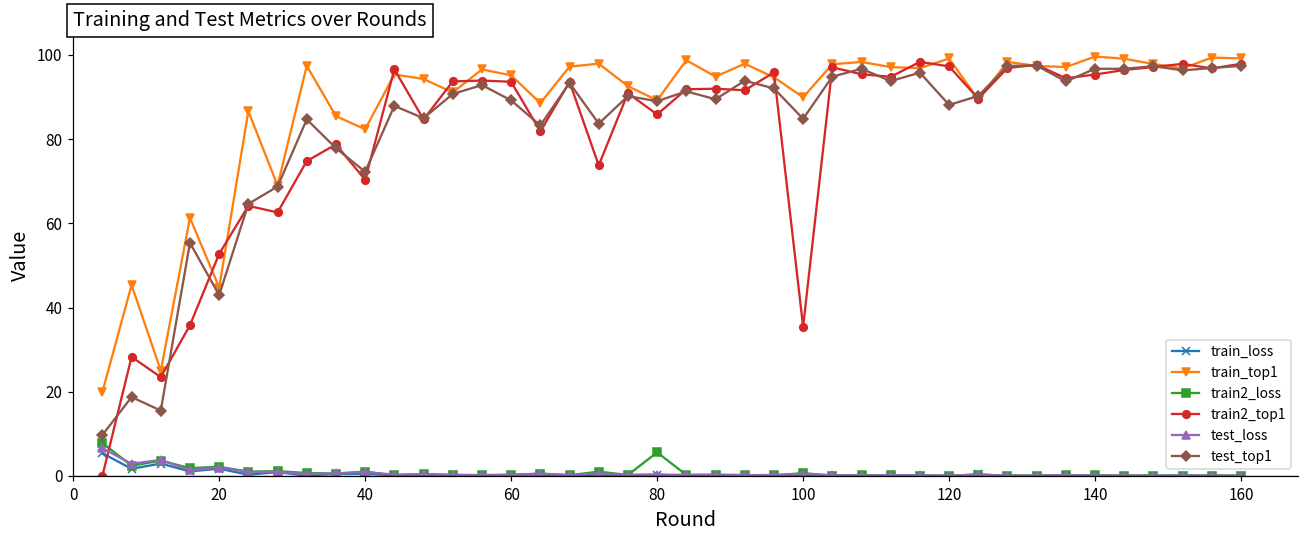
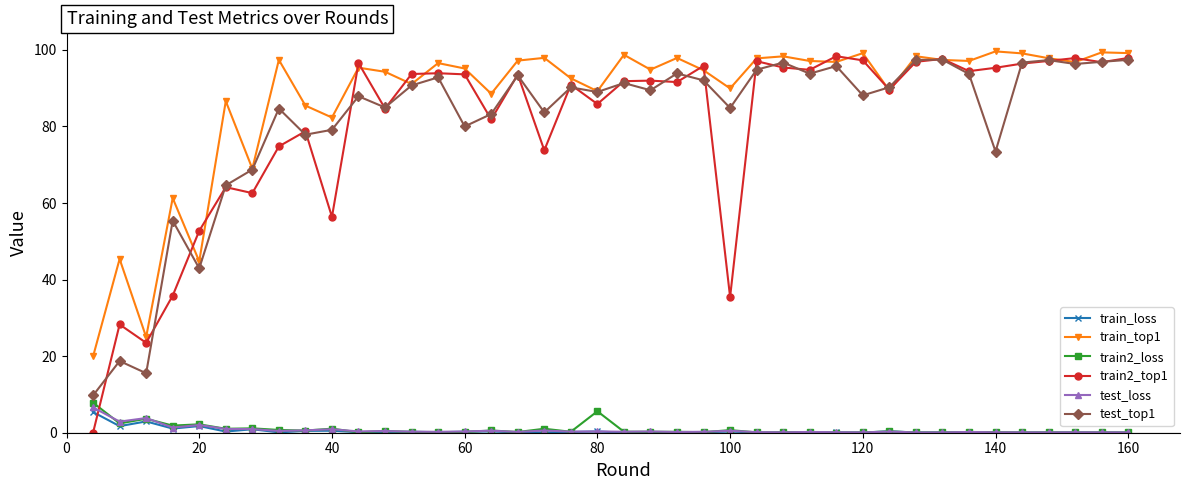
  {
    "train_top1": {
      "20": 45,
      "40": 82,
      "60": 95,
      "100": 90,
      "120": 99,
      "140": 100,
      "160": 99
    },
    "train2_loss": {
      "80": 6
    },
    "train2_top1": {
      "20": 53,
-     "40": 70,
+     "40": 56,
      "60": 94,
      "80": 86,
      "100": 35,
      "120": 97,
      "140": 95
    },
    "test_top1": {
      "20": 43,
-     "40": 72,
-     "60": 89,
+     "40": 79,
+     "60": 80,
      "100": 85,
      "120": 88,
-     "140": 97
+     "140": 73
    }
  }
